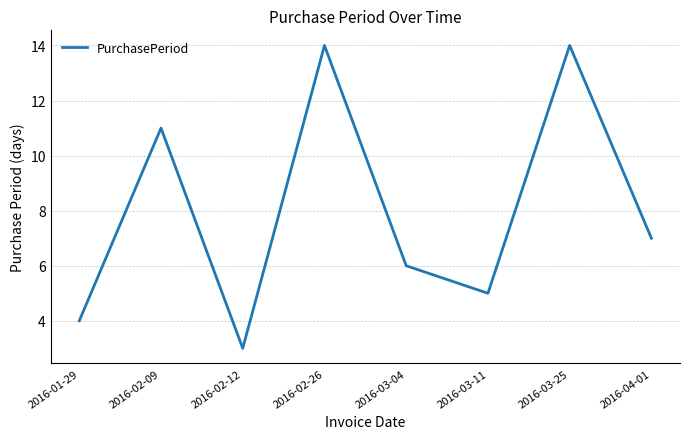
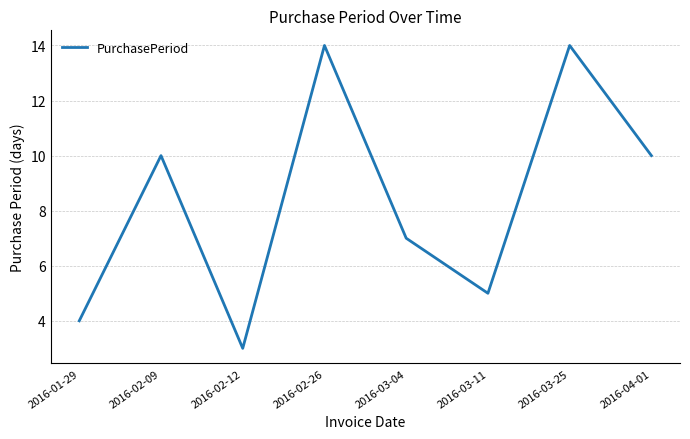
  {
    "2016-01-29": 4,
-   "2016-02-09": 11,
+   "2016-02-09": 10,
    "2016-02-12": 3,
    "2016-02-26": 14,
-   "2016-03-04": 6,
+   "2016-03-04": 7,
    "2016-03-11": 5,
    "2016-03-25": 14,
-   "2016-04-01": 7
+   "2016-04-01": 10
  }
